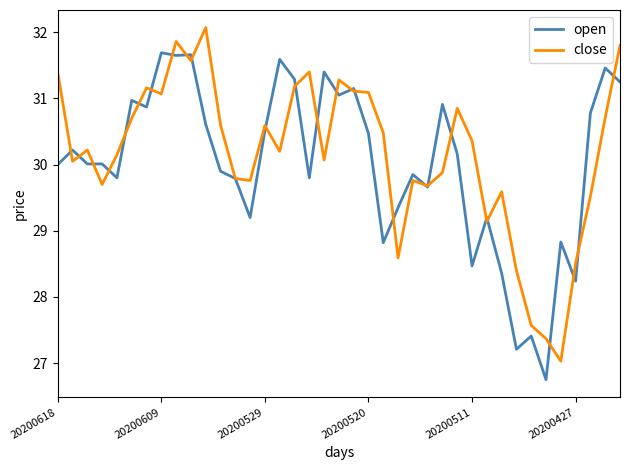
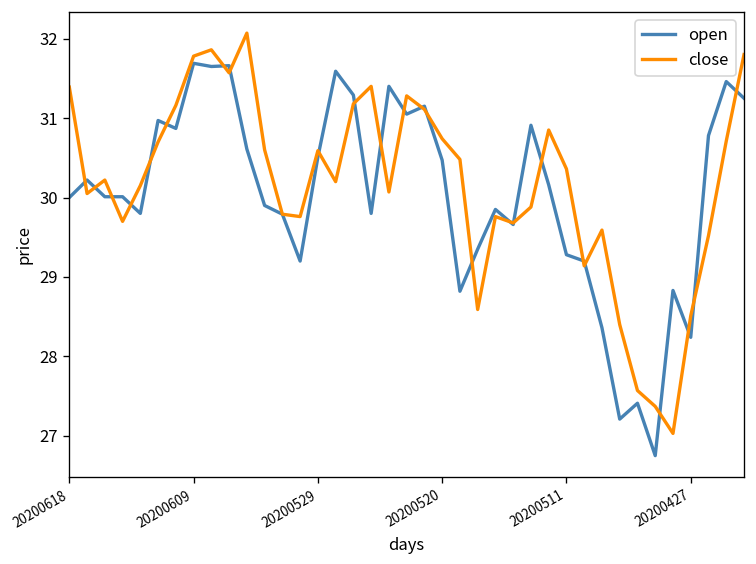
  {
    "open": {
      "20200618": 30.0,
      "20200609": 31.7,
      "20200529": 30.5,
      "20200520": 30.5,
-     "20200511": 28.5,
+     "20200511": 29.3,
      "20200427": 28.2
    },
    "close": {
      "20200618": 31.4,
-     "20200609": 31.1,
+     "20200609": 31.8,
      "20200529": 30.6,
-     "20200520": 31.1,
+     "20200520": 30.7,
      "20200511": 30.4,
      "20200427": 28.5
    }
  }
